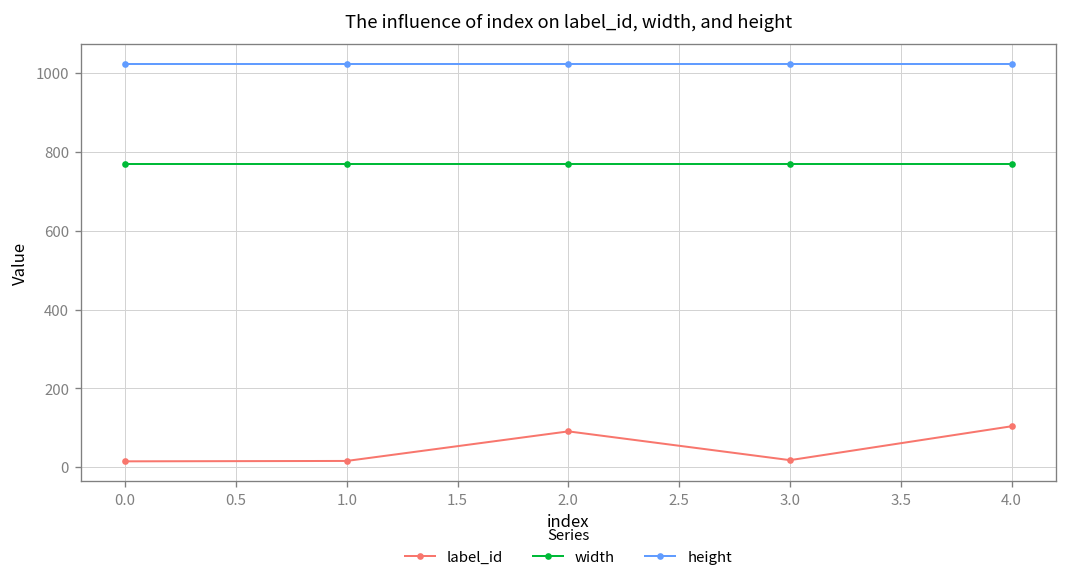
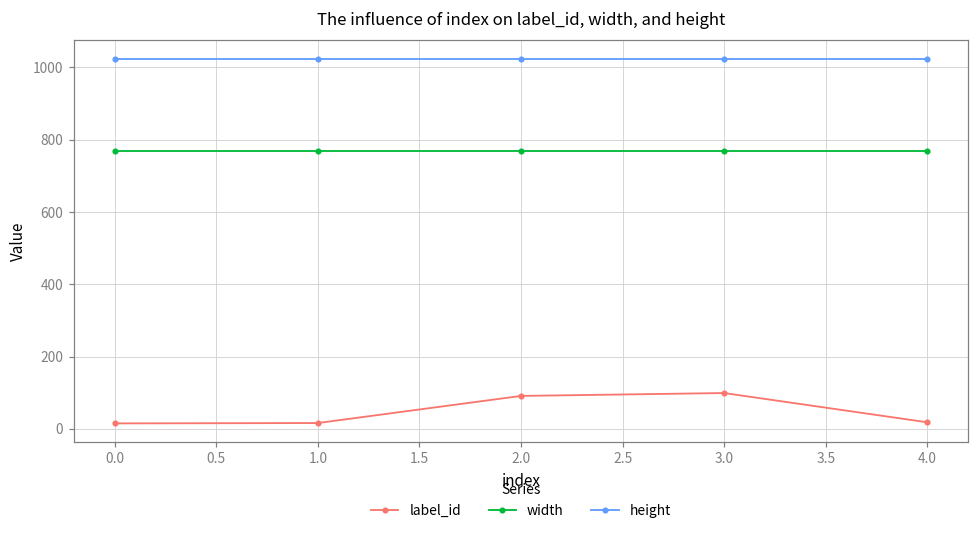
  {
    "label_id": {
      "0.0": 20,
      "1.0": 20,
      "2.0": 90,
-     "3.0": 20,
-     "4.0": 100
+     "3.0": 100,
+     "4.0": 20
    },
    "width": {
      "0.0": 770,
      "1.0": 770,
      "2.0": 770,
      "3.0": 770,
      "4.0": 770
    },
    "height": {
      "0.0": 1020,
      "1.0": 1020,
      "2.0": 1020,
      "3.0": 1020,
      "4.0": 1020
    }
  }
